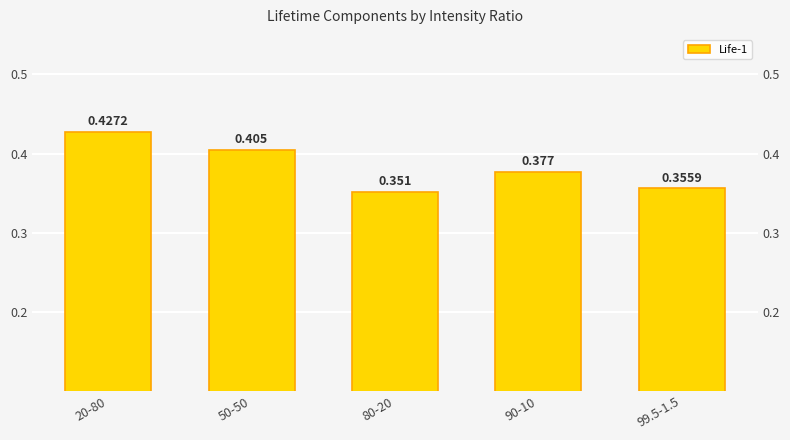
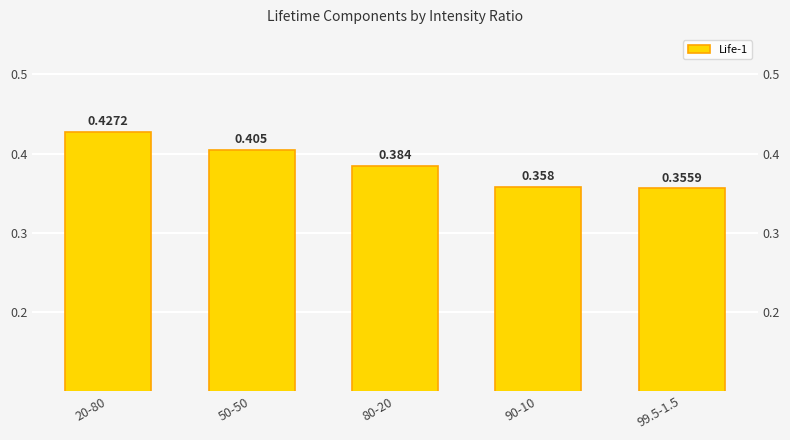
  {
    "20-80": 0.4272,
    "50-50": 0.405,
-   "80-20": 0.351,
-   "90-10": 0.377,
+   "80-20": 0.384,
+   "90-10": 0.358,
    "99.5-1.5": 0.3559
  }
